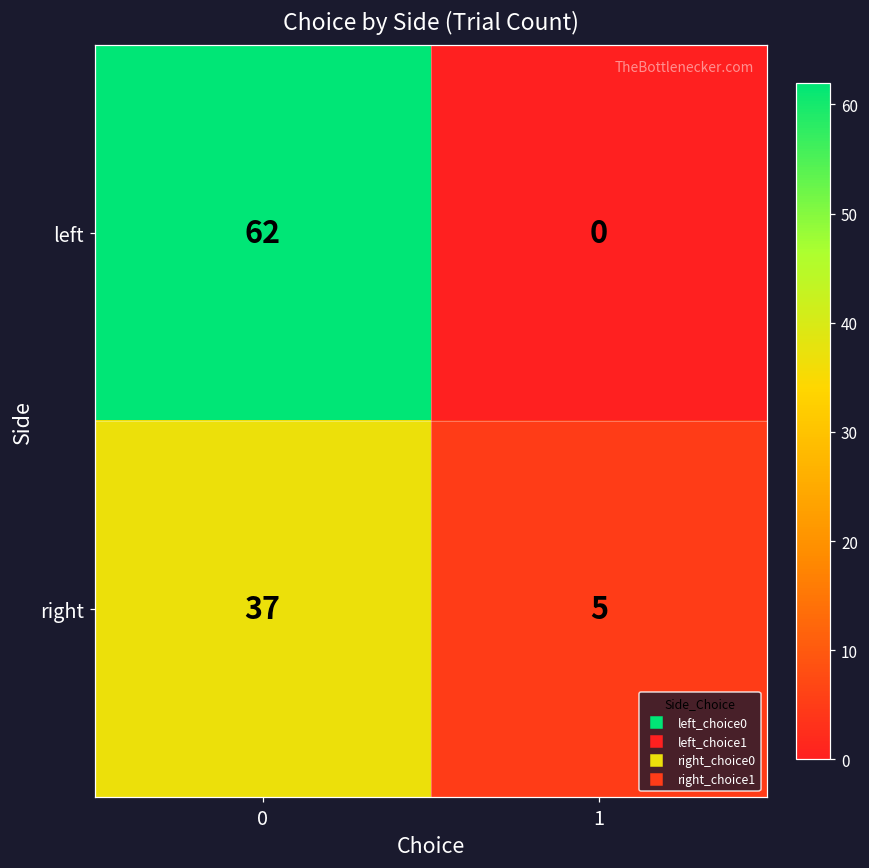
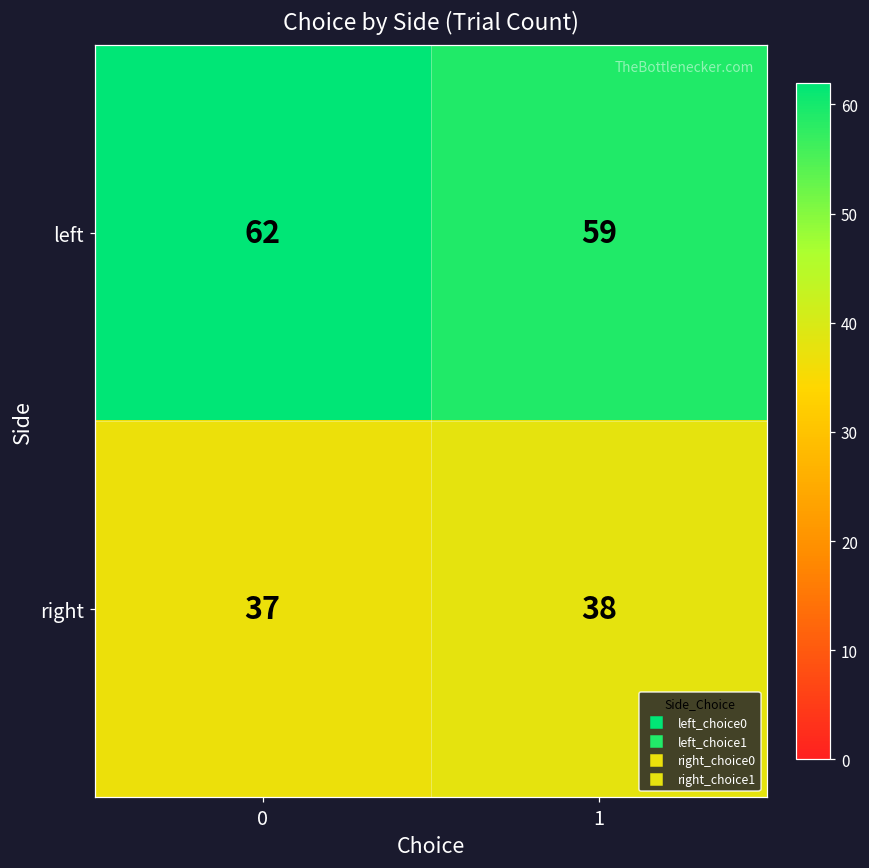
  {
    "left": {
      "0": 62,
-     "1": 0
+     "1": 59
    },
    "right": {
      "0": 37,
-     "1": 5
+     "1": 38
    }
  }
